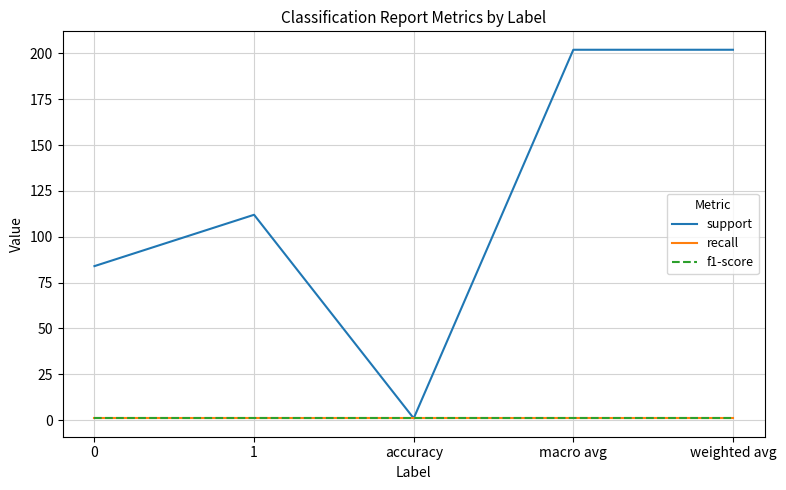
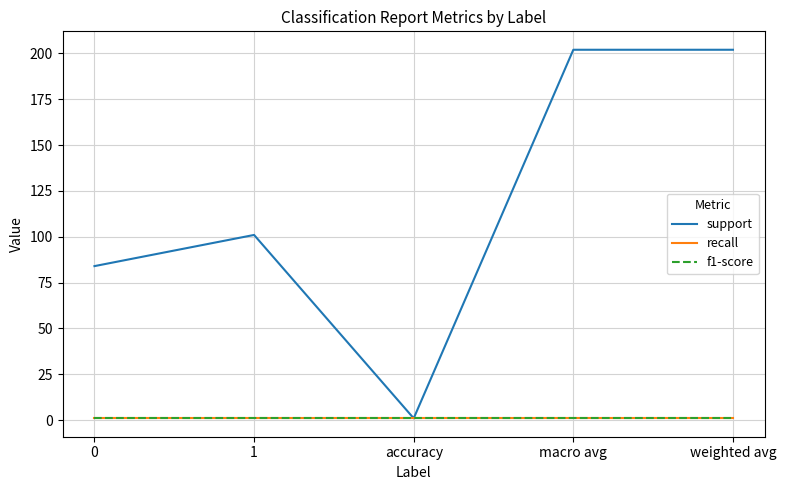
  {
    "support": {
      "0": 84,
-     "1": 112,
+     "1": 101,
      "macro avg": 202,
      "weighted avg": 202
    },
    "f1-score": {
      "0": 1,
      "1": 1,
      "macro avg": 1,
      "weighted avg": 1
    }
  }
